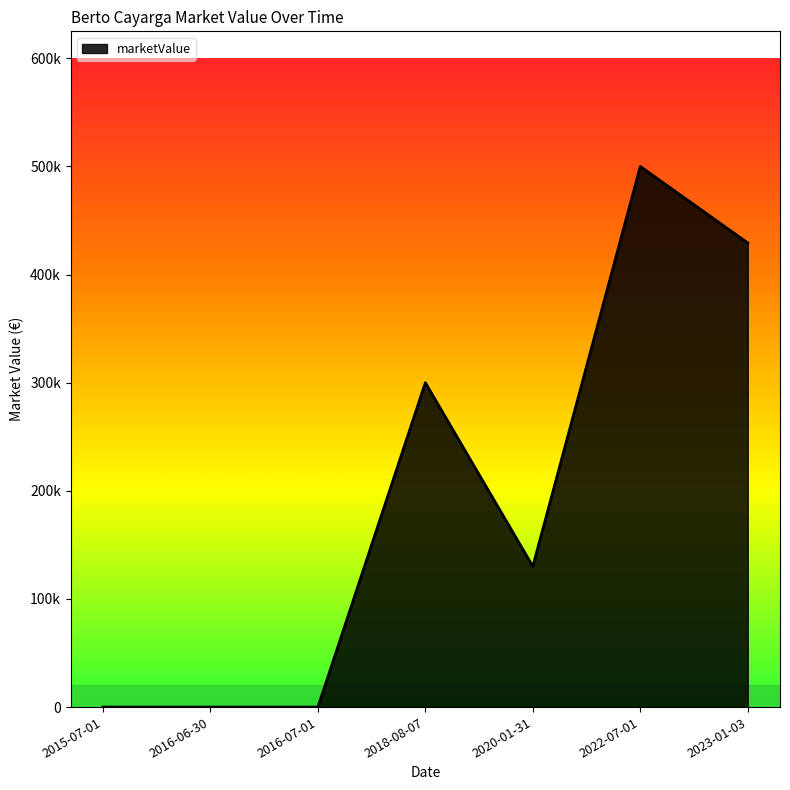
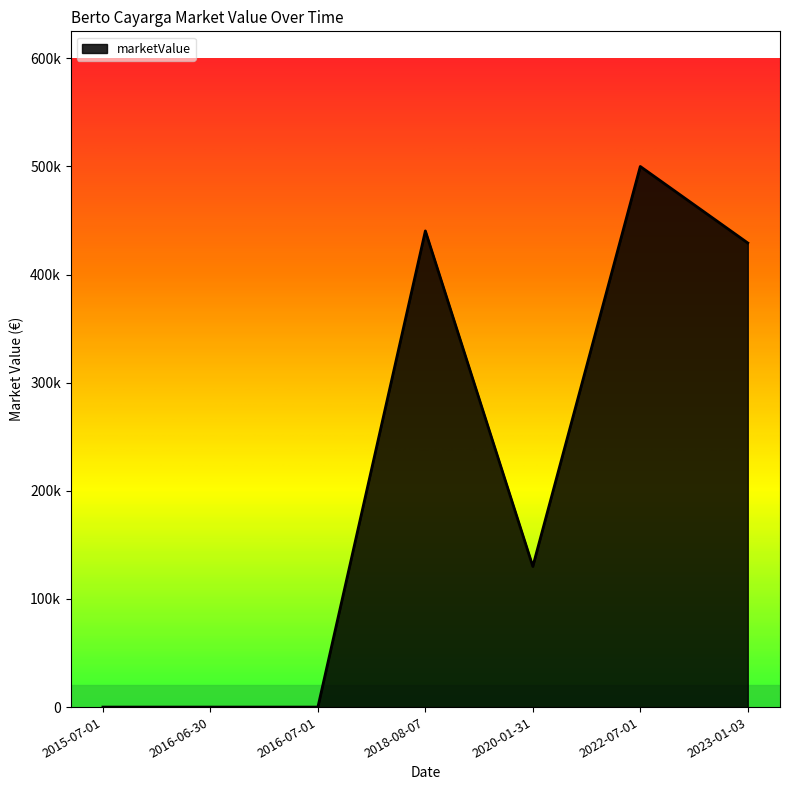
  {
-   "2018-08-07": 300000,
+   "2018-08-07": 440000,
    "2020-01-31": 130000,
    "2022-07-01": 500000,
    "2023-01-03": 429000
  }
